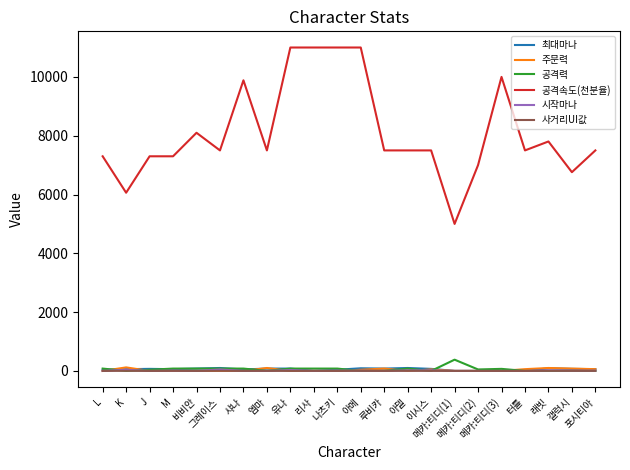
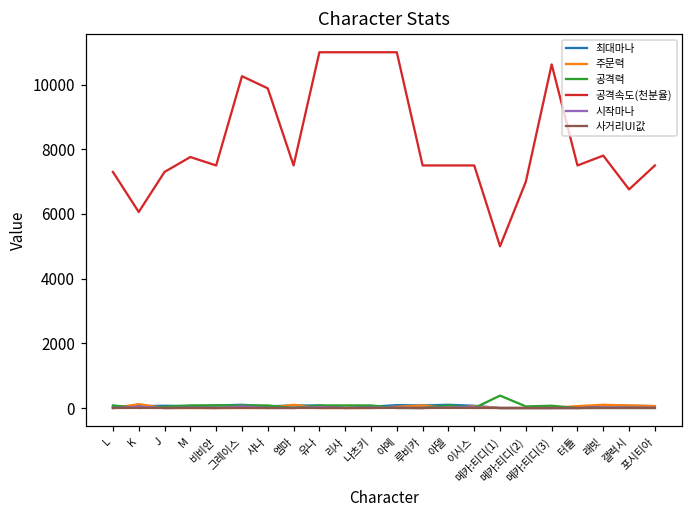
  {
    "공격력": {
      "메카:티디(1)": 400
    },
    "공격속도(천분율)": {
      "L": 7300,
      "K": 6100,
      "J": 7300,
-     "M": 7300,
-     "비비안": 8100,
-     "그레이스": 7500,
+     "M": 7800,
+     "비비안": 7500,
+     "그레이스": 10300,
      "샤나": 9900,
      "엠마": 7500,
      "유나": 11000,
      "리사": 11000,
      "나츠키": 11000,
      "아메": 11000,
      "루비카": 7500,
      "아델": 7500,
      "이시스": 7500,
      "메카:티디(1)": 5000,
      "메카:티디(2)": 7000,
-     "메카:티디(3)": 10000,
+     "메카:티디(3)": 10600,
      "터틀": 7500,
      "래빗": 7800,
      "갤럭시": 6800,
      "포시티아": 7500
    }
  }
